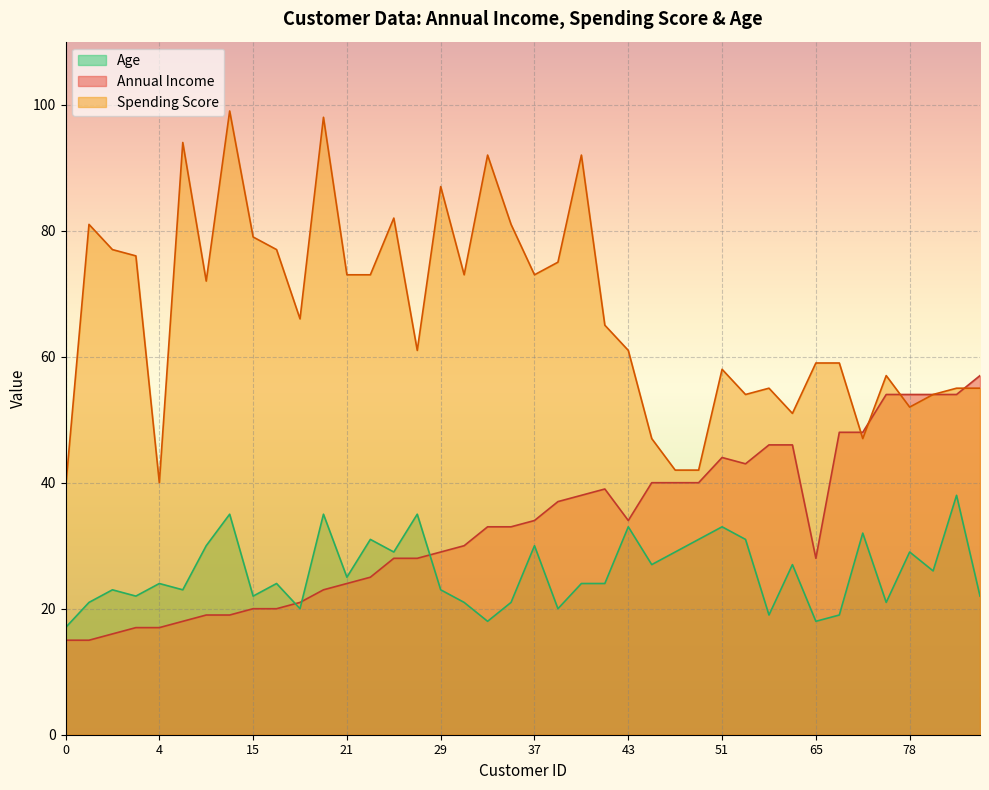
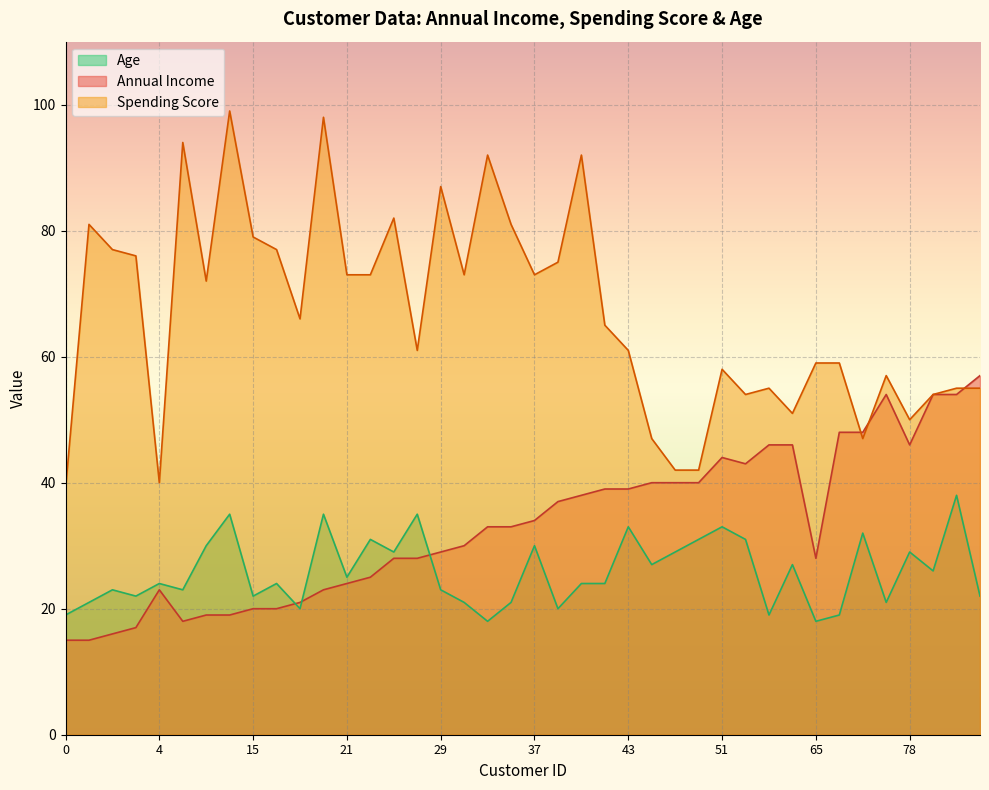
  {
    "Age": {
-     "0": 17,
+     "0": 19,
      "4": 24,
      "43": 33,
      "51": 33,
      "65": 18,
      "78": 29
    },
    "Annual Income": {
      "0": 15,
-     "4": 17,
-     "43": 34,
+     "4": 23,
+     "43": 39,
      "51": 44,
      "65": 28,
-     "78": 54
+     "78": 46
    },
    "Spending Score": {
      "0": 39,
      "4": 40,
      "43": 61,
      "51": 58,
      "65": 59,
-     "78": 52
+     "78": 50
    }
  }
